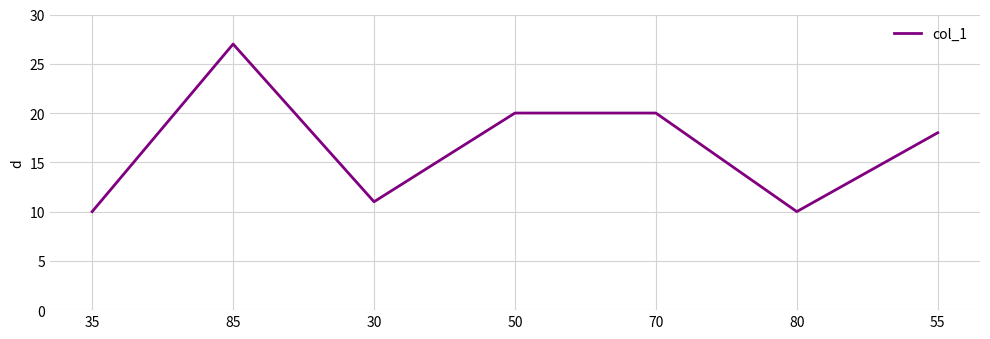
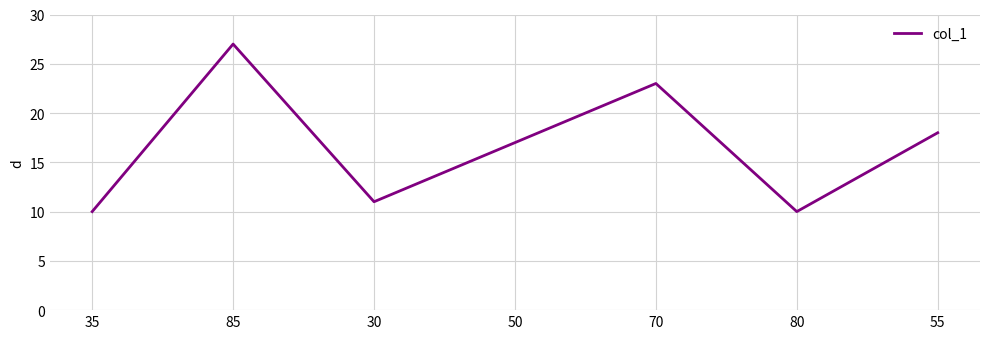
  {
    "35": 10,
    "85": 27,
    "30": 11,
-   "50": 20,
-   "70": 20,
+   "50": 17,
+   "70": 23,
    "80": 10,
    "55": 18
  }
